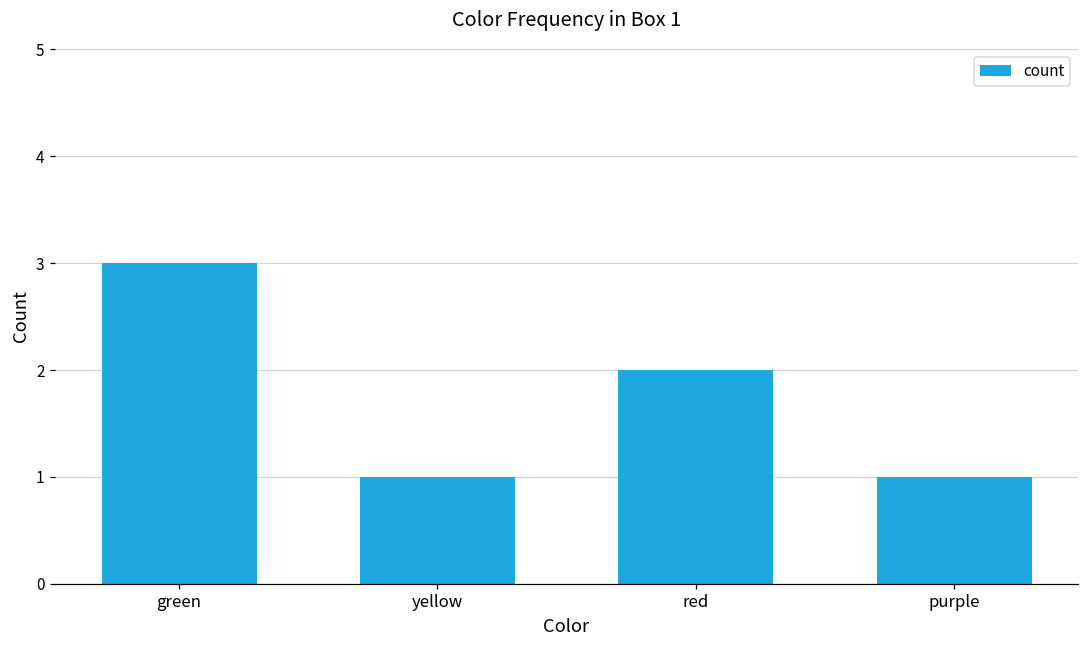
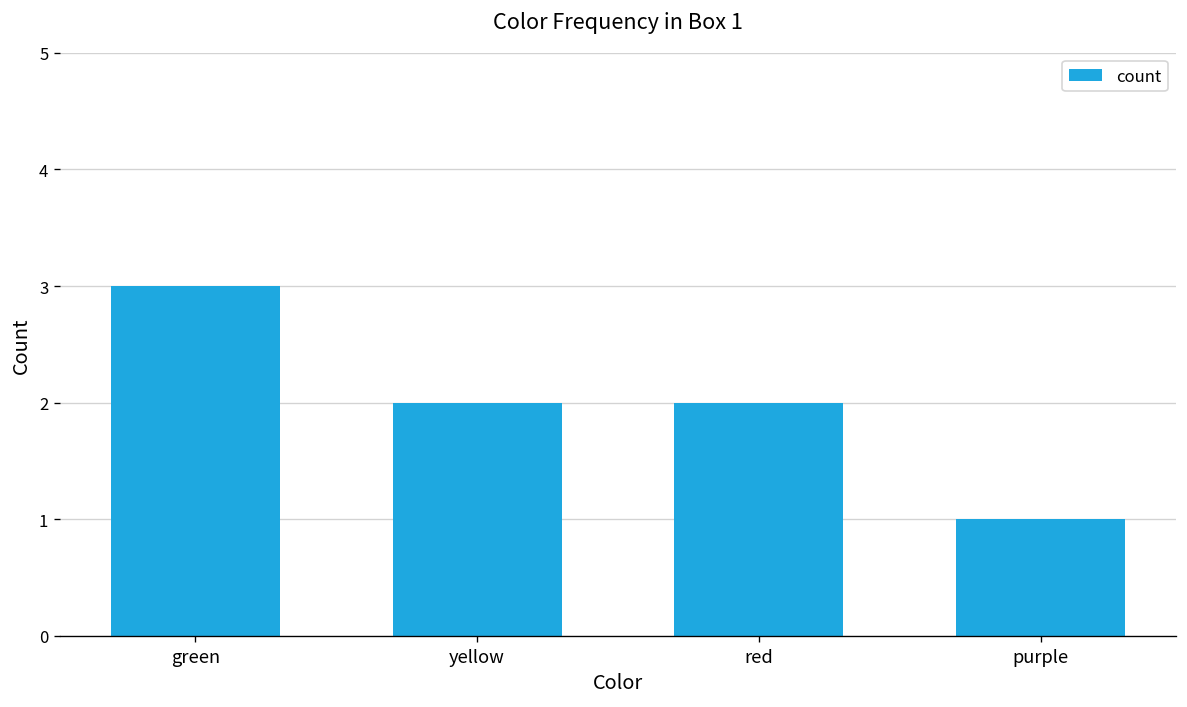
  {
    "green": 3,
-   "yellow": 1,
+   "yellow": 2,
    "red": 2,
    "purple": 1
  }
